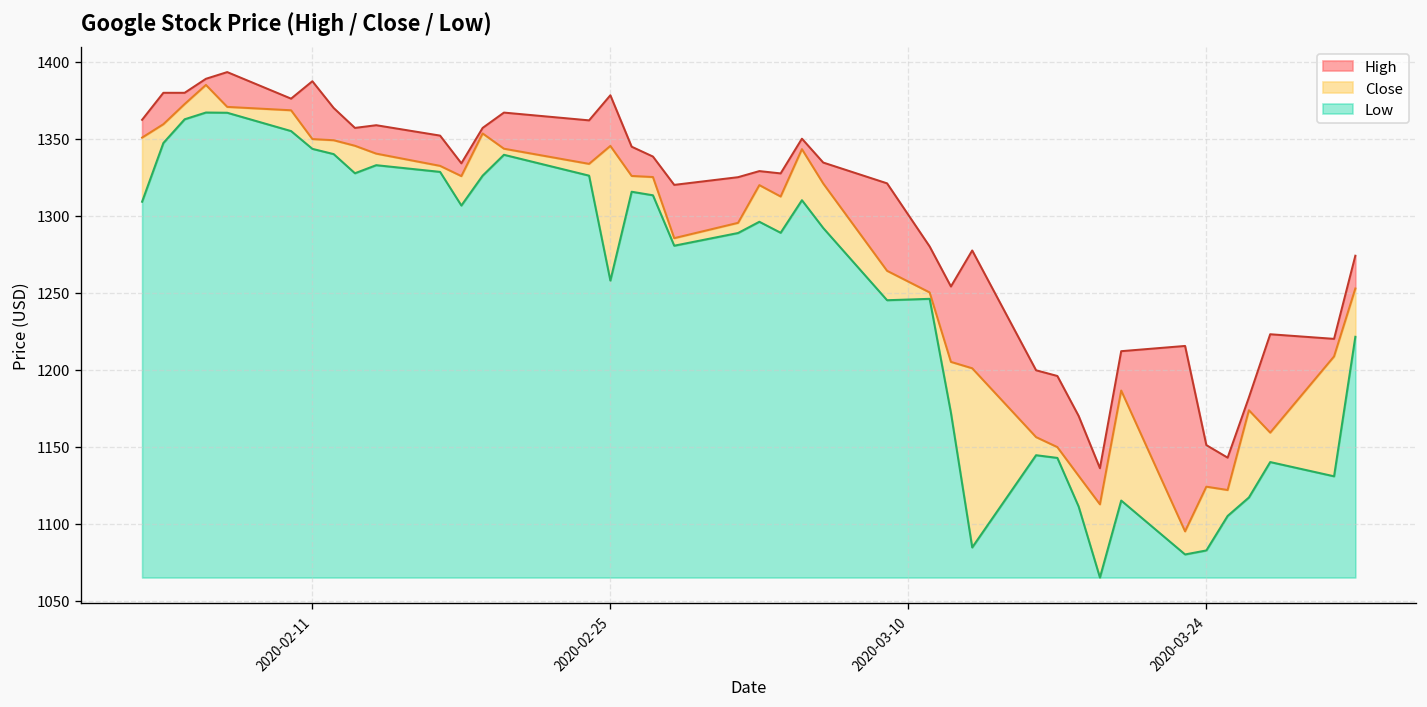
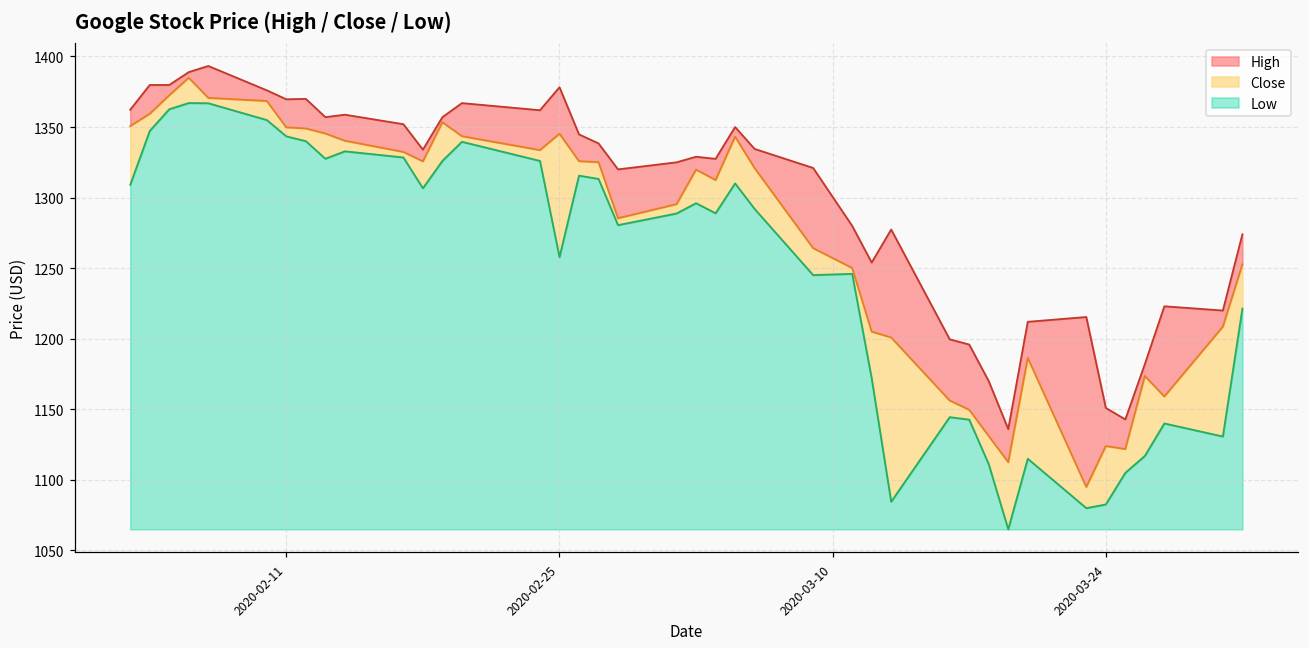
  {
    "High": {
-     "2020-02-11": 1387,
+     "2020-02-11": 1370,
      "2020-02-25": 1378,
      "2020-03-24": 1151
    },
    "Close": {
      "2020-02-11": 1350,
      "2020-02-25": 1345,
      "2020-03-24": 1124
    },
    "Low": {
      "2020-02-11": 1343,
      "2020-02-25": 1258,
      "2020-03-24": 1083
    }
  }
